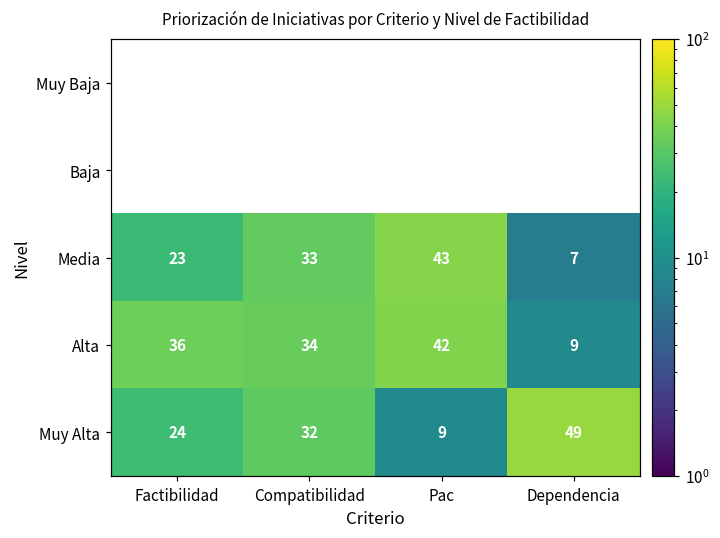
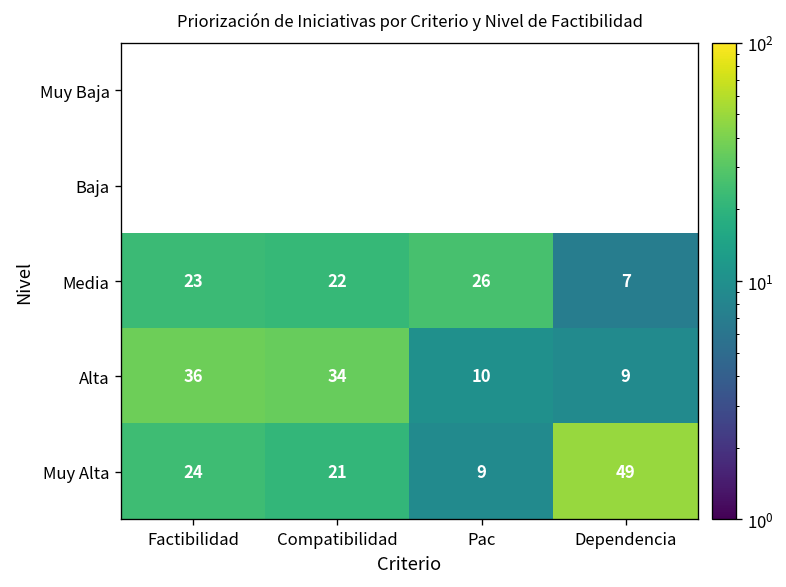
  {
    "Media": {
      "Factibilidad": 23,
-     "Compatibilidad": 33,
-     "Pac": 43,
+     "Compatibilidad": 22,
+     "Pac": 26,
      "Dependencia": 7
    },
    "Alta": {
      "Factibilidad": 36,
      "Compatibilidad": 34,
-     "Pac": 42,
+     "Pac": 10,
      "Dependencia": 9
    },
    "Muy Alta": {
      "Factibilidad": 24,
-     "Compatibilidad": 32,
+     "Compatibilidad": 21,
      "Pac": 9,
      "Dependencia": 49
    }
  }
